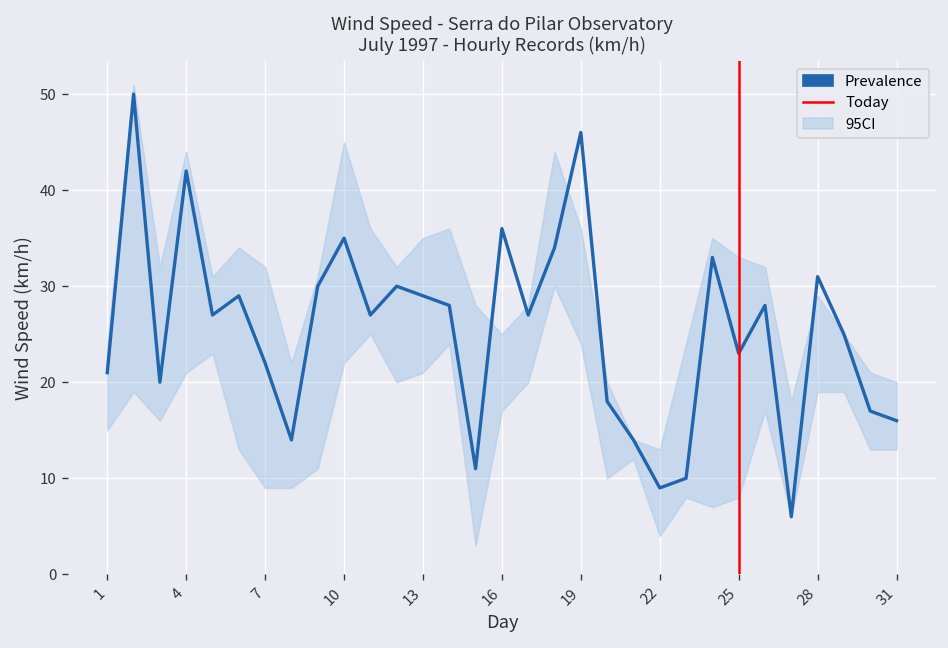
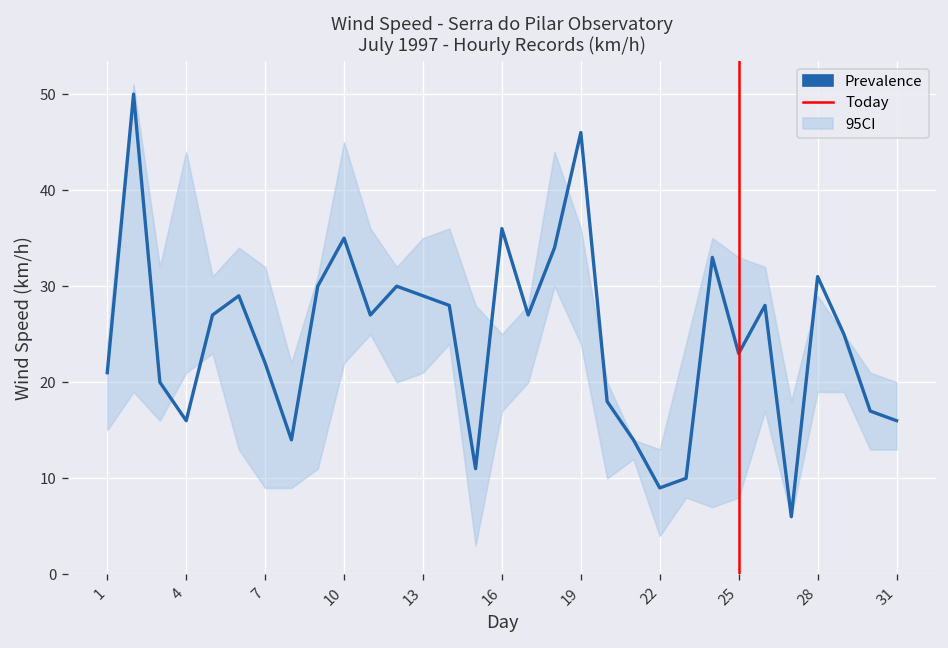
  {
    "Prevalence": {
      "1": 21,
-     "4": 42,
+     "4": 16,
      "7": 22,
      "10": 35,
      "13": 29,
      "16": 36,
      "19": 46,
      "22": 9,
      "25": 23,
      "28": 31,
      "31": 16
    }
  }
